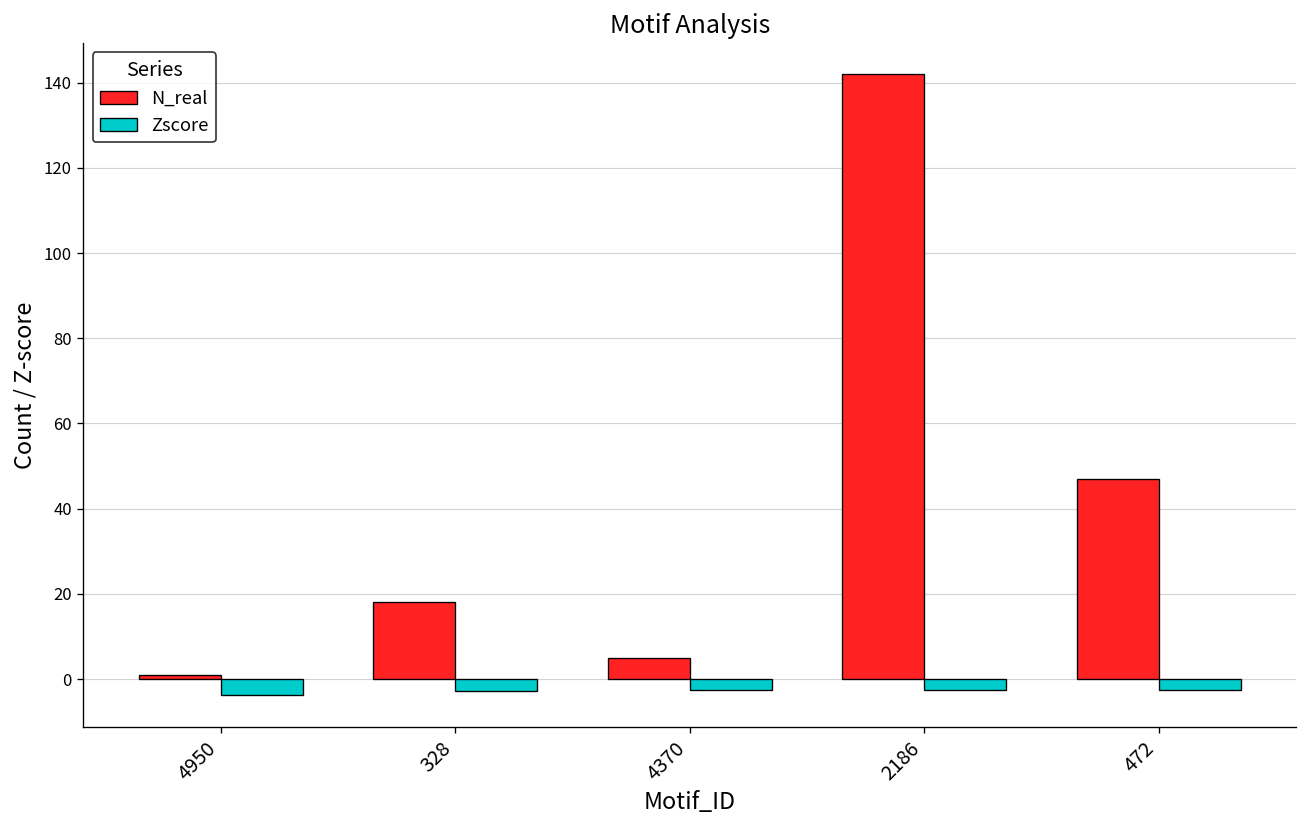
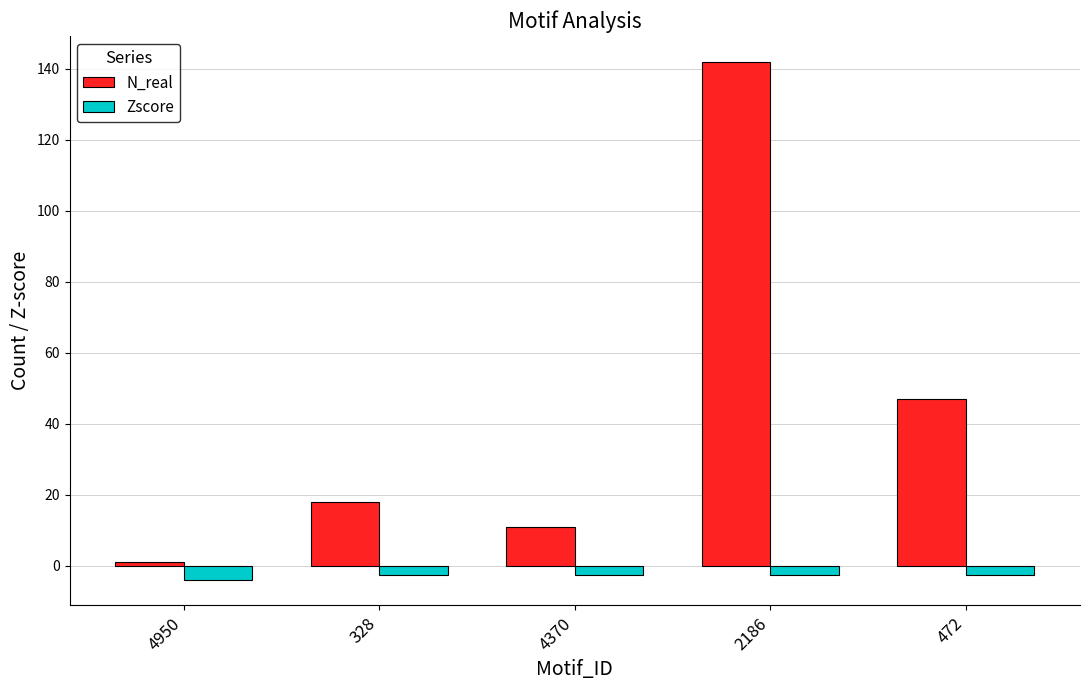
  {
    "N_real": {
      "4950": 1,
      "328": 18,
-     "4370": 5,
+     "4370": 11,
      "2186": 142,
      "472": 47
    },
    "Zscore": {
      "4950": -4,
      "328": -3,
      "4370": -3,
      "2186": -3,
      "472": -3
    }
  }
